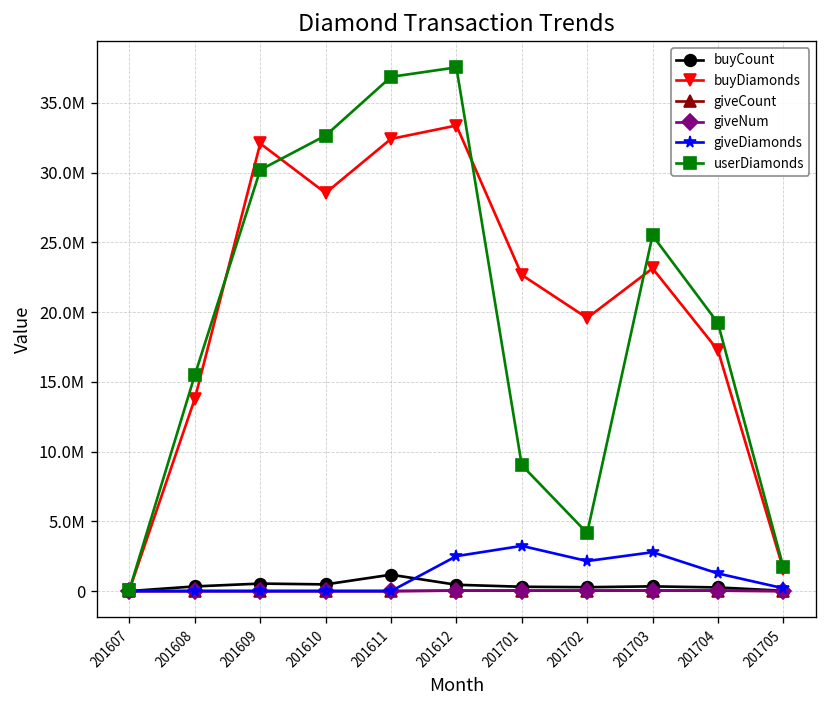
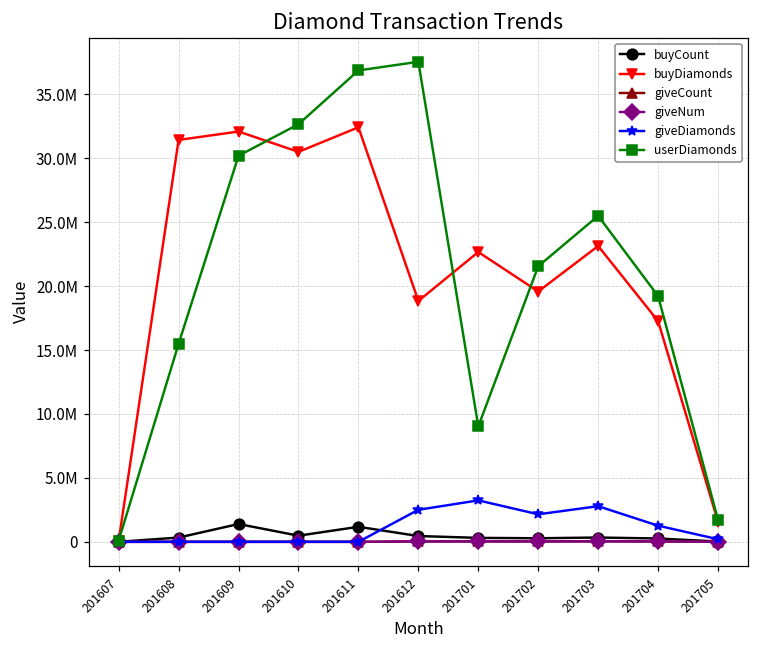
  {
    "buyCount": {
      "201608": 300000,
-     "201609": 500000,
+     "201609": 1400000,
      "201610": 500000,
      "201611": 1200000,
      "201612": 500000,
      "201701": 300000,
      "201702": 300000,
      "201703": 300000,
      "201704": 300000
    },
    "buyDiamonds": {
-     "201608": 13800000,
+     "201608": 31400000,
      "201609": 32100000,
-     "201610": 28500000,
+     "201610": 30500000,
      "201611": 32400000,
-     "201612": 33400000,
+     "201612": 18800000,
      "201701": 22700000,
      "201702": 19600000,
      "201703": 23100000,
      "201704": 17300000
    },
    "giveNum": {
      "201612": 0,
      "201701": 0,
      "201702": 0,
      "201703": 0,
      "201704": 0
    },
    "giveDiamonds": {
      "201612": 2500000,
      "201701": 3200000,
      "201702": 2200000,
      "201703": 2800000,
      "201704": 1300000
    },
    "userDiamonds": {
      "201608": 15500000,
      "201609": 30200000,
      "201610": 32700000,
      "201611": 36900000,
      "201612": 37600000,
      "201701": 9000000,
-     "201702": 4200000,
+     "201702": 21600000,
      "201703": 25500000,
      "201704": 19200000
    }
  }
